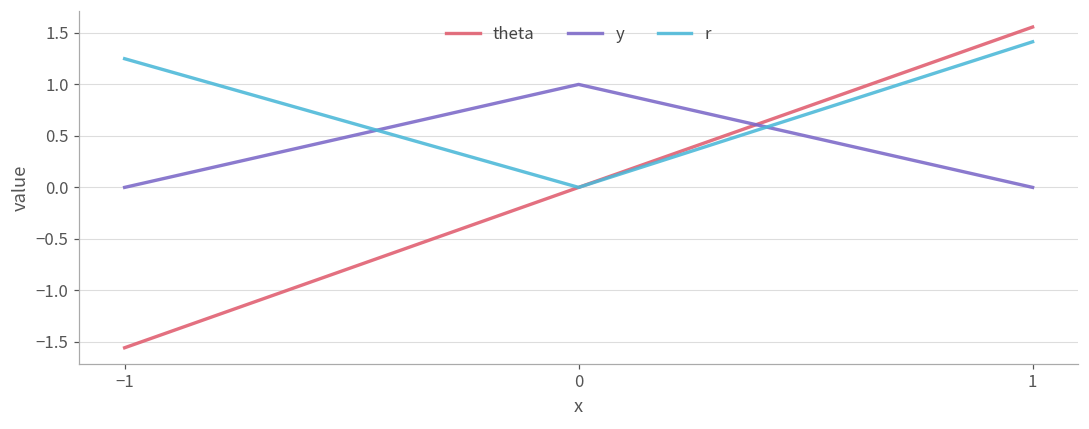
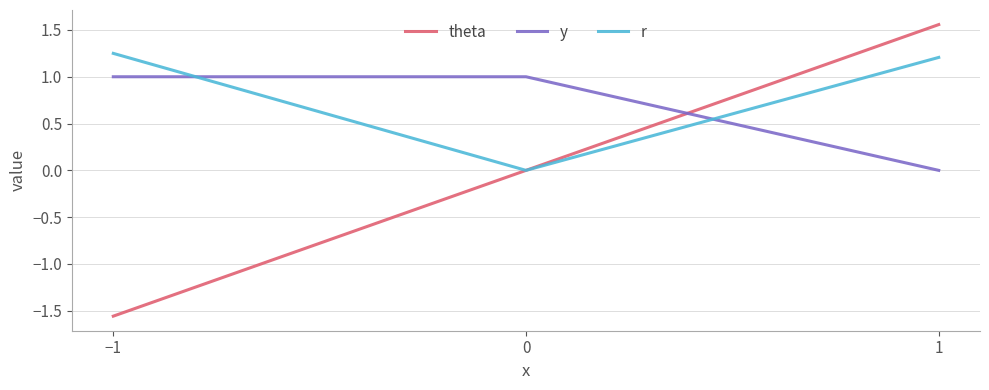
  {
    "theta": {
      "−1": -1.6,
      "1": 1.6
    },
    "y": {
-     "−1": 0,
+     "−1": 1,
      "0": 1,
      "1": 0
    },
    "r": {
      "−1": 1.2,
-     "1": 1.4
+     "1": 1.2
    }
  }
